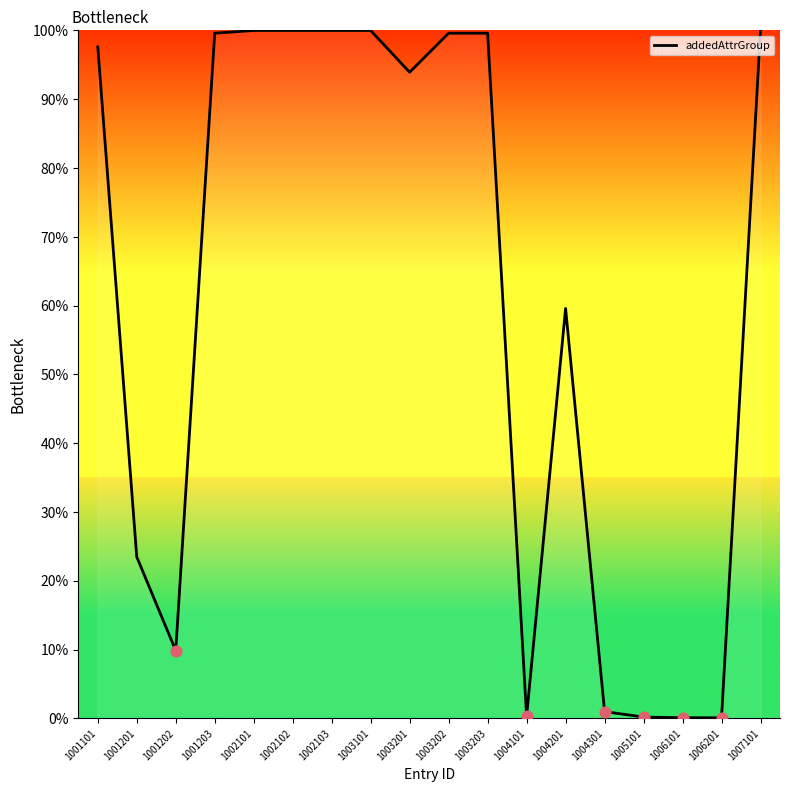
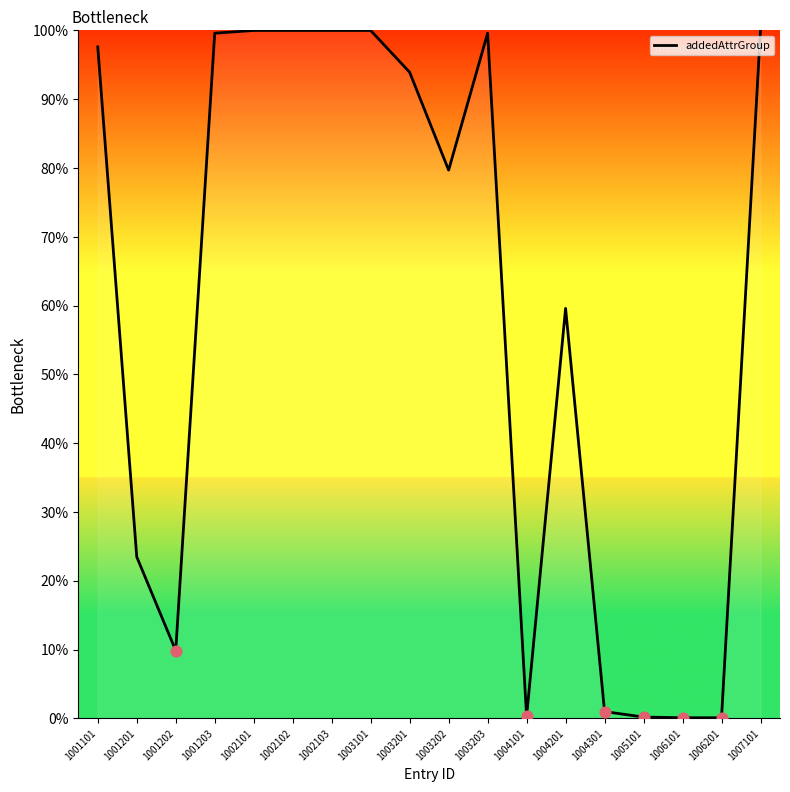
  {
    "addedAttrGroup": {
      "1001101": "98%",
      "1001201": "23%",
      "1001203": "100%",
      "1002101": "100%",
      "1002102": "100%",
      "1002103": "100%",
      "1003101": "100%",
      "1003201": "94%",
-     "1003202": "100%",
+     "1003202": "80%",
      "1003203": "100%",
      "1004201": "60%",
      "1007101": "100%"
    }
  }
